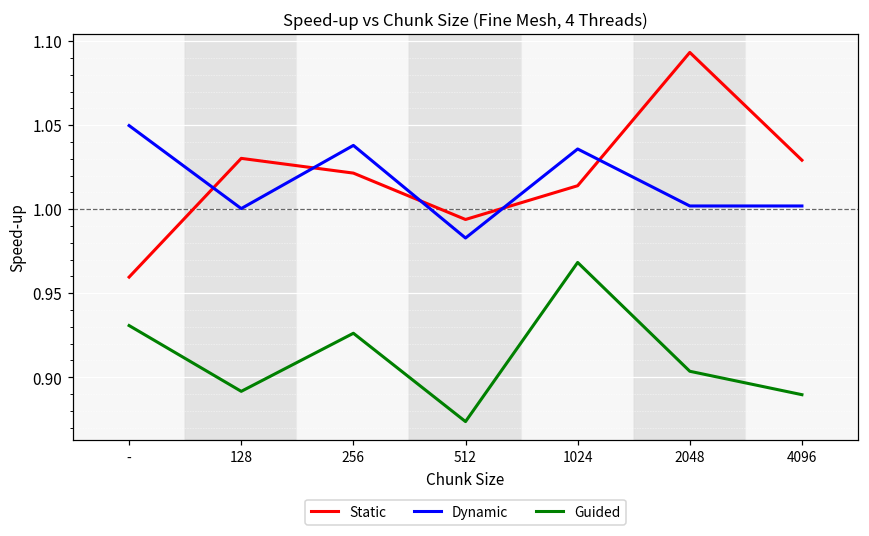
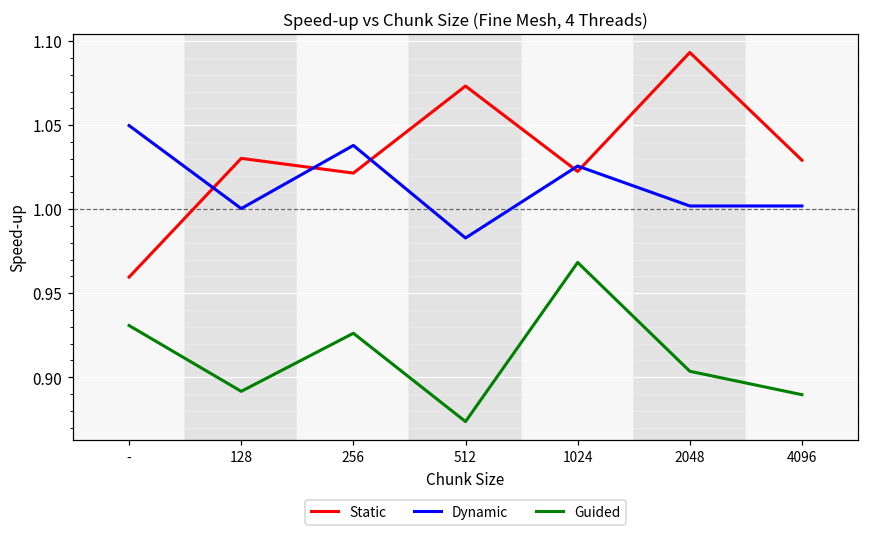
  {
    "Static": {
      "-": 0.960,
      "128": 1.030,
      "256": 1.021,
-     "512": 0.994,
-     "1024": 1.014,
+     "512": 1.073,
+     "1024": 1.022,
      "2048": 1.093,
      "4096": 1.029
    },
    "Dynamic": {
      "-": 1.050,
      "128": 1.000,
      "256": 1.038,
      "512": 0.983,
-     "1024": 1.036,
+     "1024": 1.026,
      "2048": 1.002,
      "4096": 1.002
    },
    "Guided": {
      "-": 0.931,
      "128": 0.892,
      "256": 0.926,
      "512": 0.874,
      "1024": 0.968,
      "2048": 0.904,
      "4096": 0.890
    }
  }
